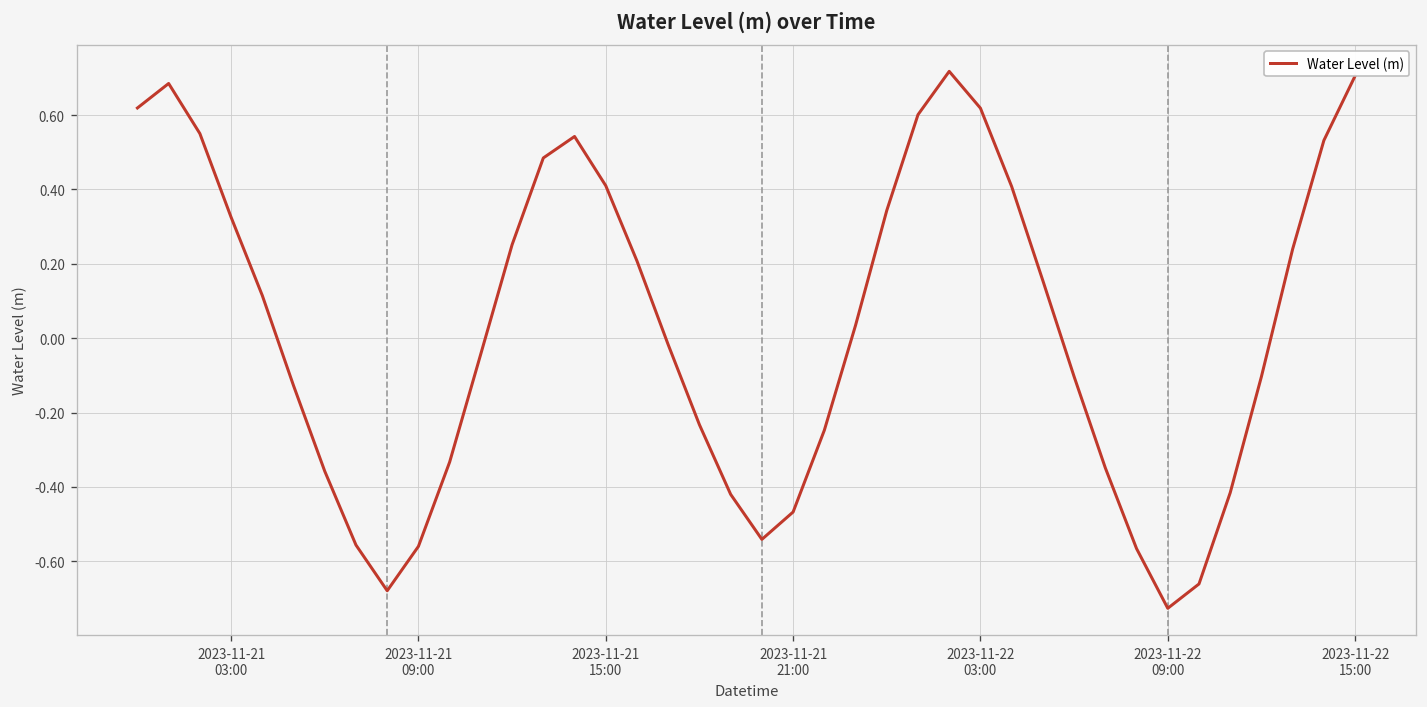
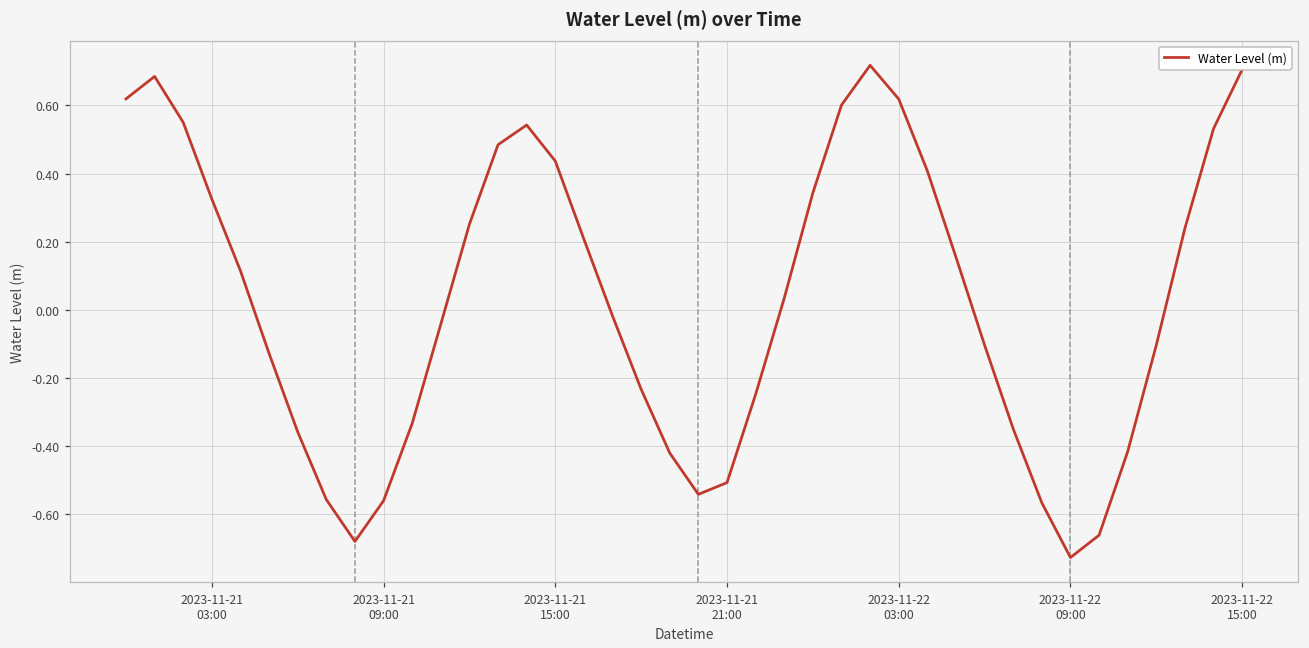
  {
    "2023-11-21 03:00": 0.33,
    "2023-11-21 09:00": -0.56,
-   "2023-11-21 15:00": 0.41,
-   "2023-11-21 21:00": -0.47,
+   "2023-11-21 15:00": 0.44,
+   "2023-11-21 21:00": -0.51,
    "2023-11-22 03:00": 0.62,
    "2023-11-22 09:00": -0.73,
    "2023-11-22 15:00": 0.71
  }
